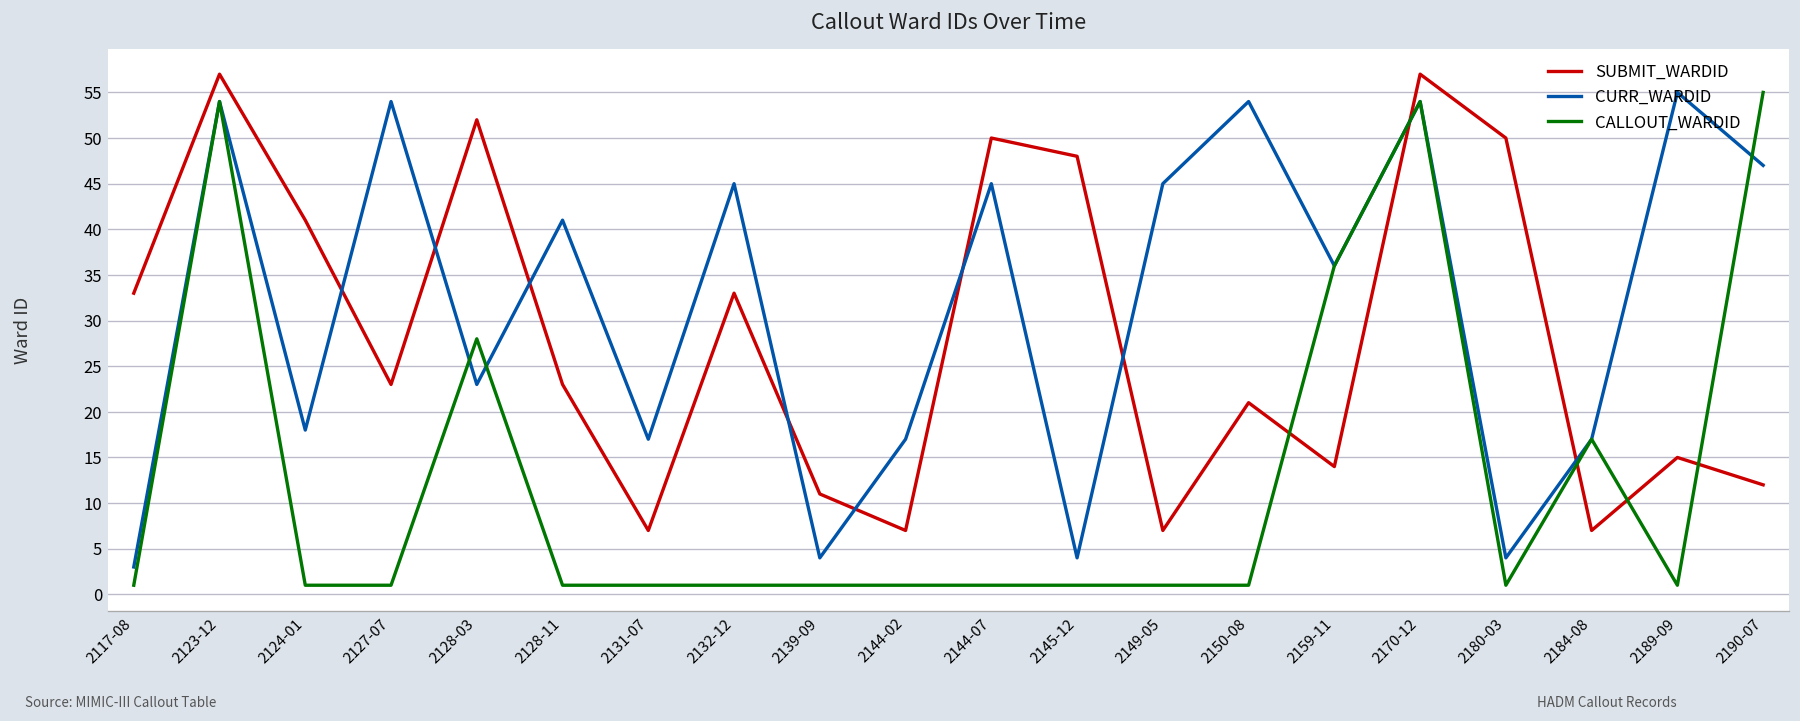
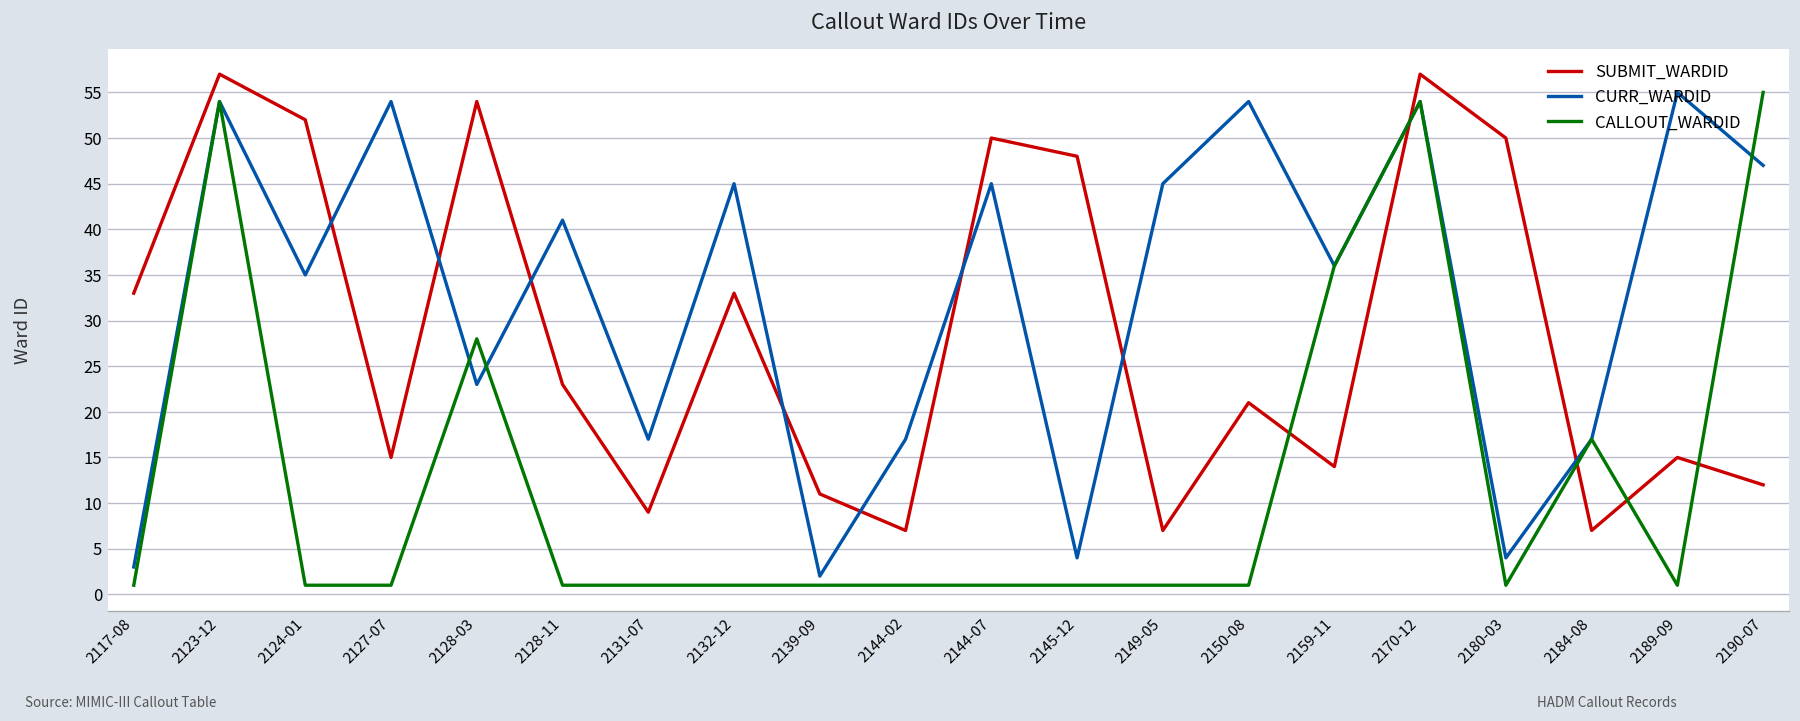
  {
    "SUBMIT_WARDID": {
      "2117-08": 33,
      "2123-12": 57,
-     "2124-01": 41,
-     "2127-07": 23,
-     "2128-03": 52,
+     "2124-01": 52,
+     "2127-07": 15,
+     "2128-03": 54,
      "2128-11": 23,
-     "2131-07": 7,
+     "2131-07": 9,
      "2132-12": 33,
      "2139-09": 11,
      "2144-02": 7,
      "2144-07": 50,
      "2145-12": 48,
      "2149-05": 7,
      "2150-08": 21,
      "2159-11": 14,
      "2170-12": 57,
      "2180-03": 50,
      "2184-08": 7,
      "2189-09": 15,
      "2190-07": 12
    },
    "CURR_WARDID": {
      "2117-08": 3,
-     "2124-01": 18,
+     "2124-01": 35,
      "2127-07": 54,
      "2128-03": 23,
      "2128-11": 41,
      "2131-07": 17,
      "2132-12": 45,
-     "2139-09": 4,
+     "2139-09": 2,
      "2144-02": 17,
      "2144-07": 45,
      "2145-12": 4,
      "2149-05": 45,
      "2150-08": 54,
      "2180-03": 4,
      "2189-09": 55,
      "2190-07": 47
    },
    "CALLOUT_WARDID": {
      "2117-08": 1,
      "2124-01": 1,
      "2127-07": 1,
      "2128-03": 28,
      "2128-11": 1,
      "2131-07": 1,
      "2132-12": 1,
      "2139-09": 1,
      "2144-02": 1,
      "2144-07": 1,
      "2145-12": 1,
      "2149-05": 1,
      "2150-08": 1,
      "2180-03": 1,
      "2189-09": 1,
      "2190-07": 55
    }
  }
